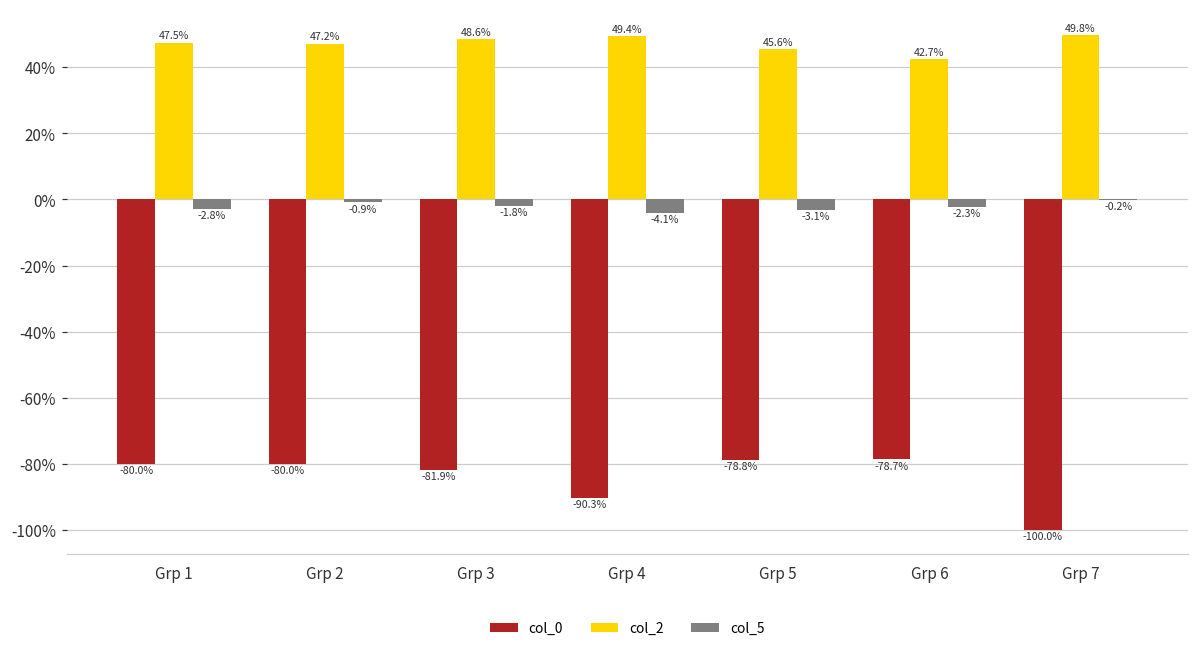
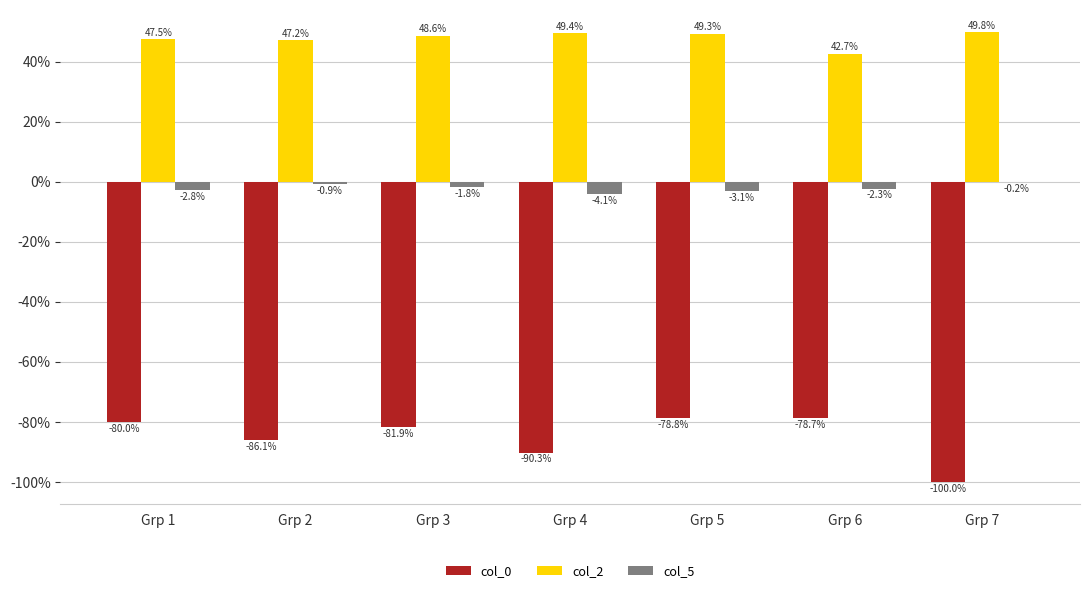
  {
    "col_0": {
      "Grp 1": "-80.0%",
-     "Grp 2": "-80.0%",
+     "Grp 2": "-86.1%",
      "Grp 3": "-81.9%",
      "Grp 4": "-90.3%",
      "Grp 5": "-78.8%",
      "Grp 6": "-78.7%",
      "Grp 7": "-100.0%"
    },
    "col_2": {
      "Grp 1": "47.5%",
      "Grp 2": "47.2%",
      "Grp 3": "48.6%",
      "Grp 4": "49.4%",
-     "Grp 5": "45.6%",
+     "Grp 5": "49.3%",
      "Grp 6": "42.7%",
      "Grp 7": "49.8%"
    },
    "col_5": {
      "Grp 1": "-2.8%",
      "Grp 2": "-0.9%",
      "Grp 3": "-1.8%",
      "Grp 4": "-4.1%",
      "Grp 5": "-3.1%",
      "Grp 6": "-2.3%",
      "Grp 7": "-0.2%"
    }
  }
